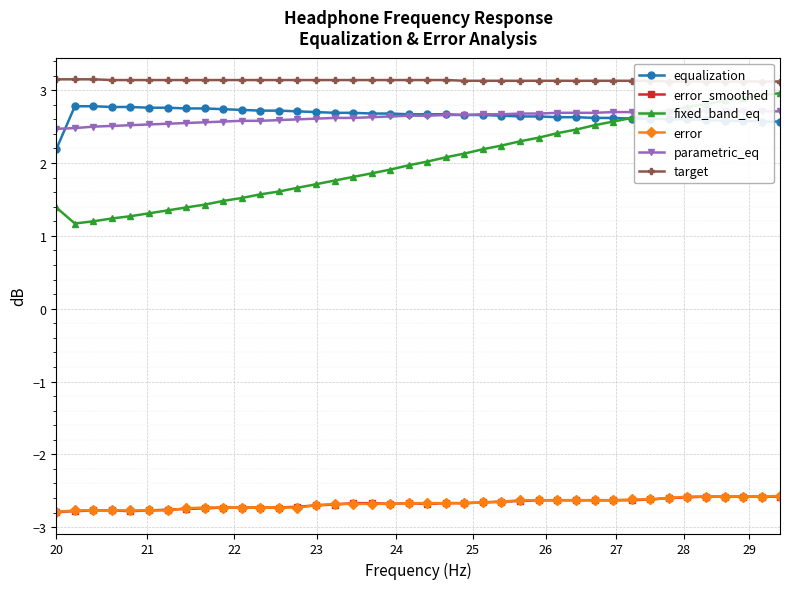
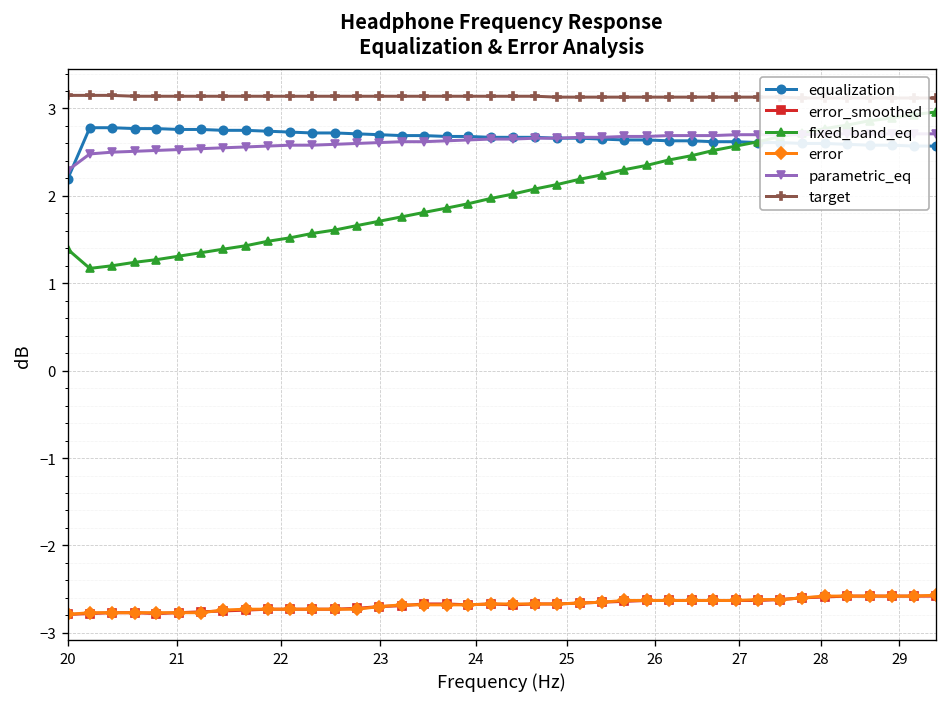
  {
    "equalization": {
      "20": 2.2
    },
    "fixed_band_eq": {
      "20": 1.4
    },
    "parametric_eq": {
-     "20": 2.5
+     "20": 2.3
    },
    "target": {
      "20": 3.2
    }
  }
